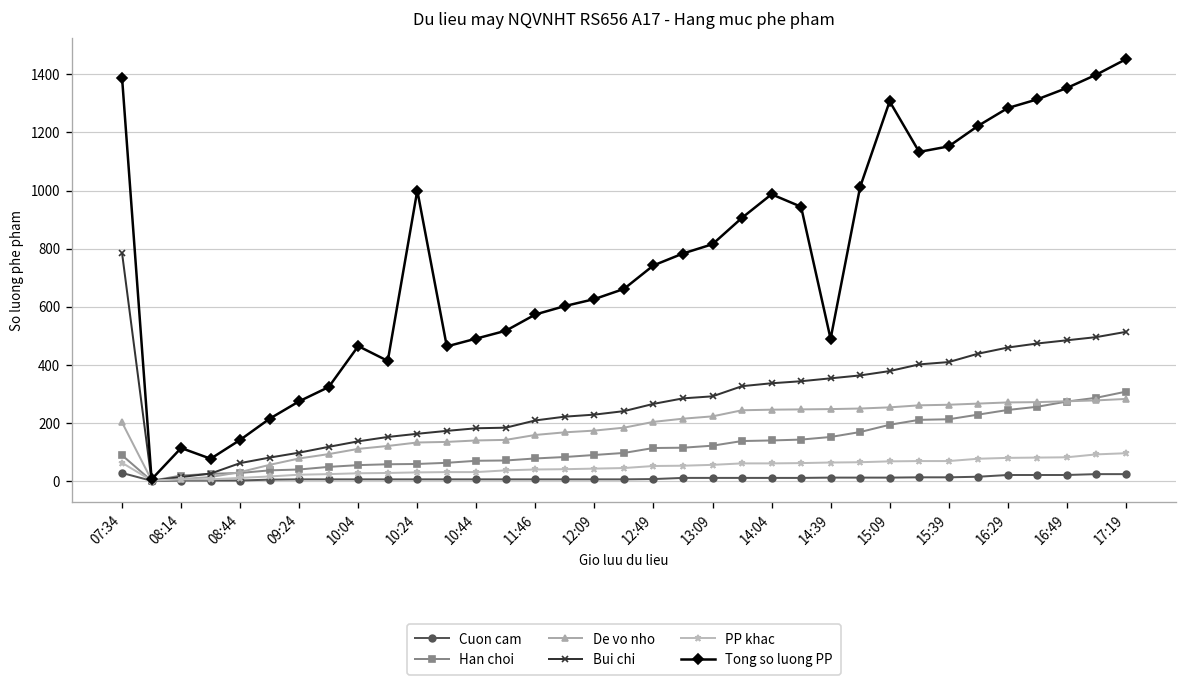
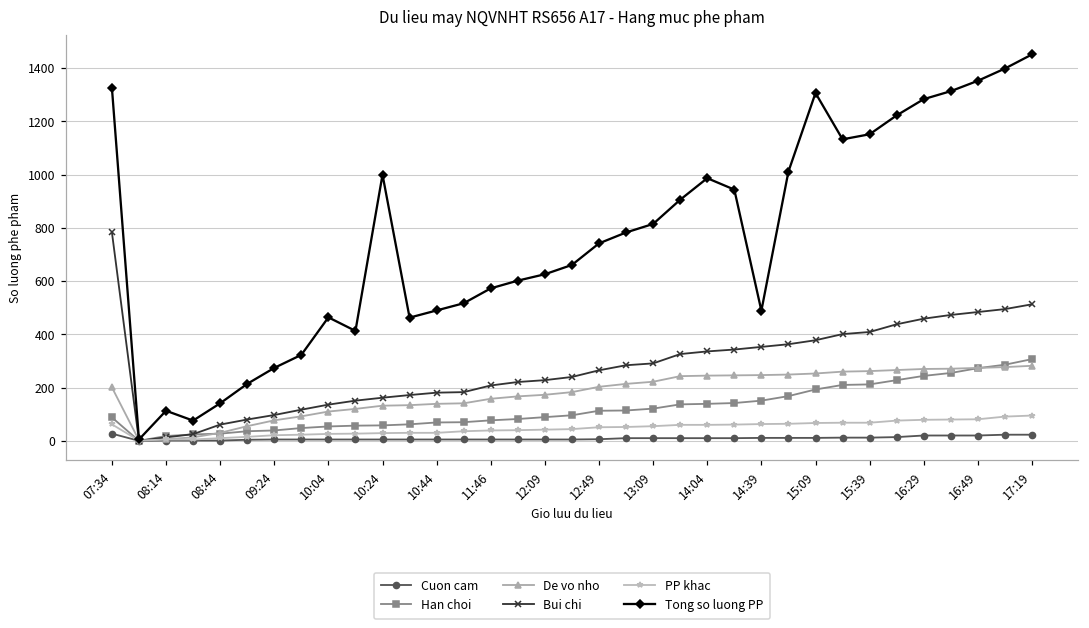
  {
    "Tong so luong PP": {
-     "07:34": 1390,
+     "07:34": 1330,
      "08:14": 110,
      "08:44": 140,
      "09:24": 270,
      "10:04": 460,
      "10:24": 1000,
      "10:44": 490,
      "11:46": 570,
      "12:09": 630,
      "12:49": 740,
      "13:09": 820,
      "14:04": 990,
      "14:39": 490,
      "15:09": 1310,
      "15:39": 1150,
      "16:29": 1280,
      "16:49": 1350,
      "17:19": 1450
    }
  }
